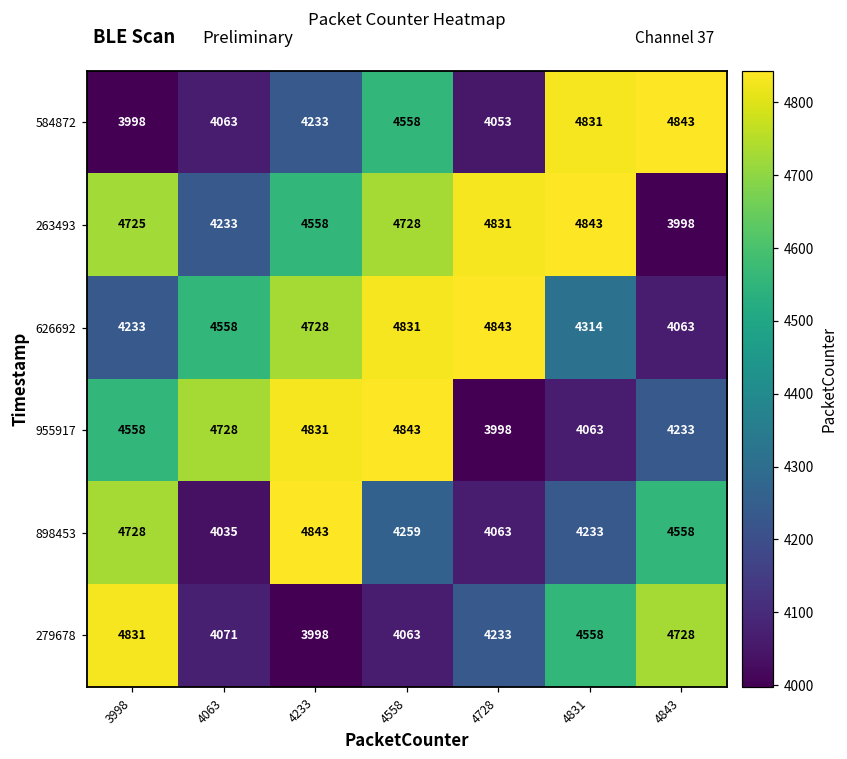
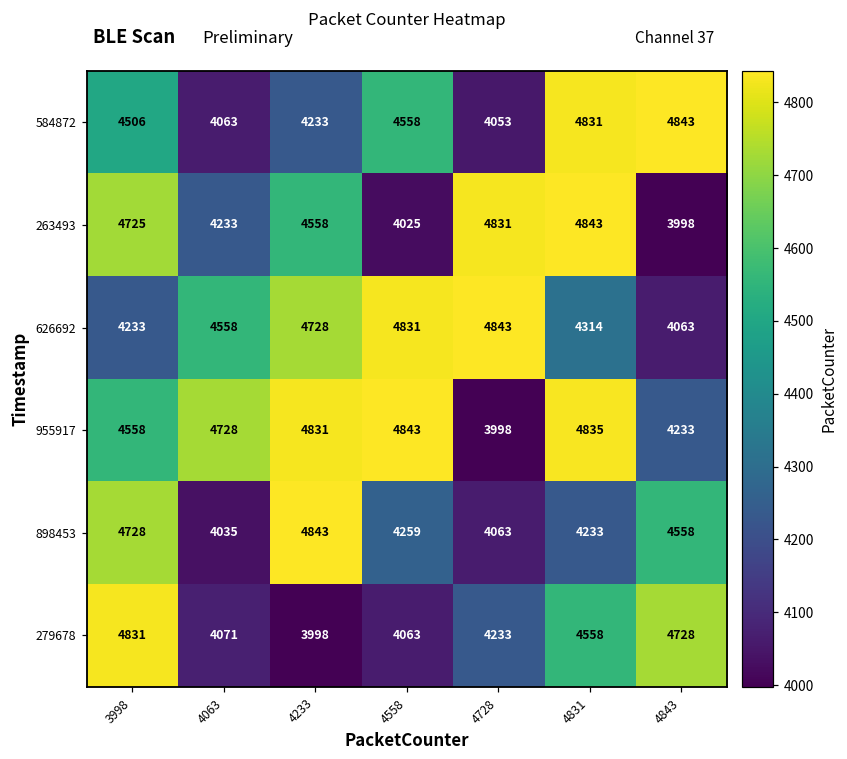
  {
    "584872": {
-     "3998": 3998,
+     "3998": 4506,
      "4063": 4063,
      "4233": 4233,
      "4558": 4558,
      "4728": 4053,
      "4831": 4831,
      "4843": 4843
    },
    "263493": {
      "3998": 4725,
      "4063": 4233,
      "4233": 4558,
-     "4558": 4728,
+     "4558": 4025,
      "4728": 4831,
      "4831": 4843,
      "4843": 3998
    },
    "626692": {
      "3998": 4233,
      "4063": 4558,
      "4233": 4728,
      "4558": 4831,
      "4728": 4843,
      "4831": 4314,
      "4843": 4063
    },
    "955917": {
      "3998": 4558,
      "4063": 4728,
      "4233": 4831,
      "4558": 4843,
      "4728": 3998,
-     "4831": 4063,
+     "4831": 4835,
      "4843": 4233
    },
    "898453": {
      "3998": 4728,
      "4063": 4035,
      "4233": 4843,
      "4558": 4259,
      "4728": 4063,
      "4831": 4233,
      "4843": 4558
    },
    "279678": {
      "3998": 4831,
      "4063": 4071,
      "4233": 3998,
      "4558": 4063,
      "4728": 4233,
      "4831": 4558,
      "4843": 4728
    }
  }
